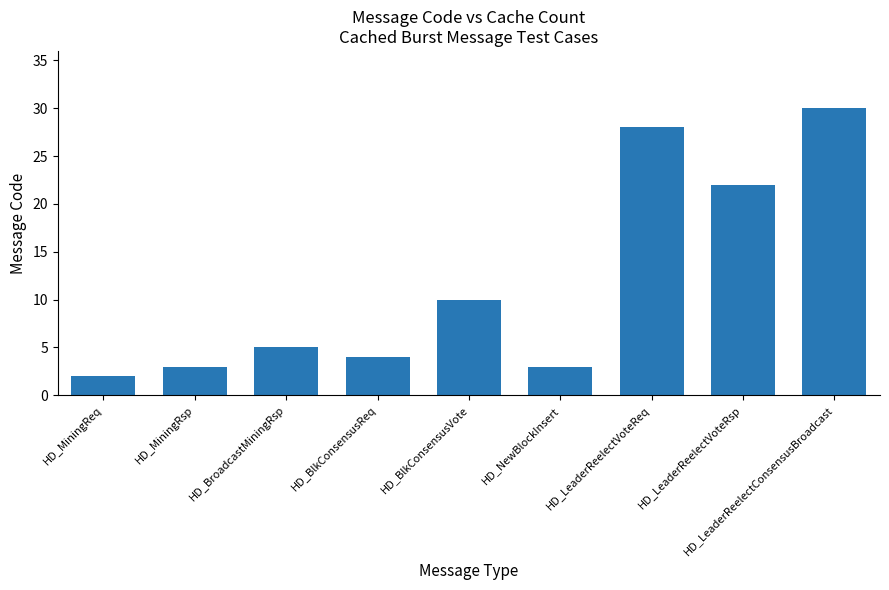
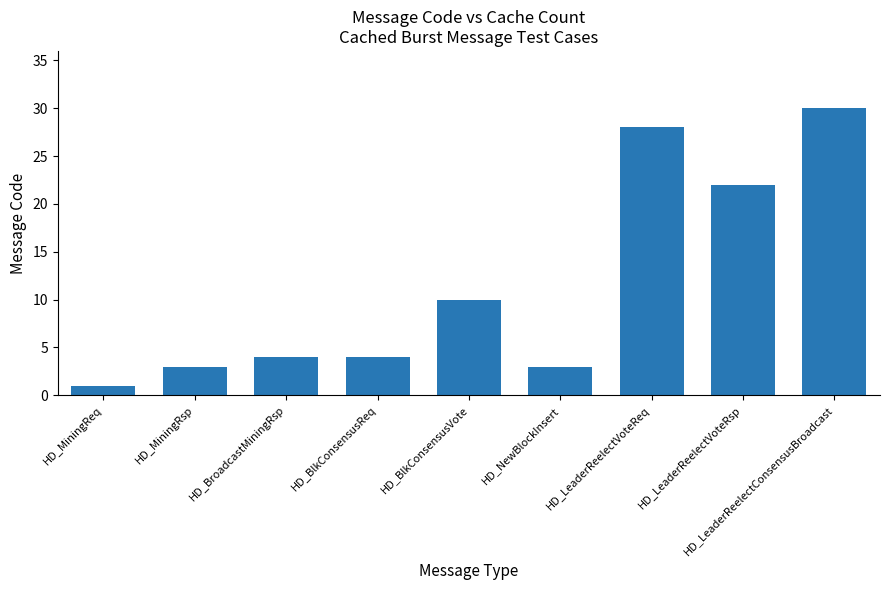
  {
-   "HD_MiningReq": 2,
+   "HD_MiningReq": 1,
    "HD_MiningRsp": 3,
-   "HD_BroadcastMiningRsp": 5,
+   "HD_BroadcastMiningRsp": 4,
    "HD_BlkConsensusReq": 4,
    "HD_BlkConsensusVote": 10,
    "HD_NewBlockInsert": 3,
    "HD_LeaderReelectVoteReq": 28,
    "HD_LeaderReelectVoteRsp": 22,
    "HD_LeaderReelectConsensusBroadcast": 30
  }
